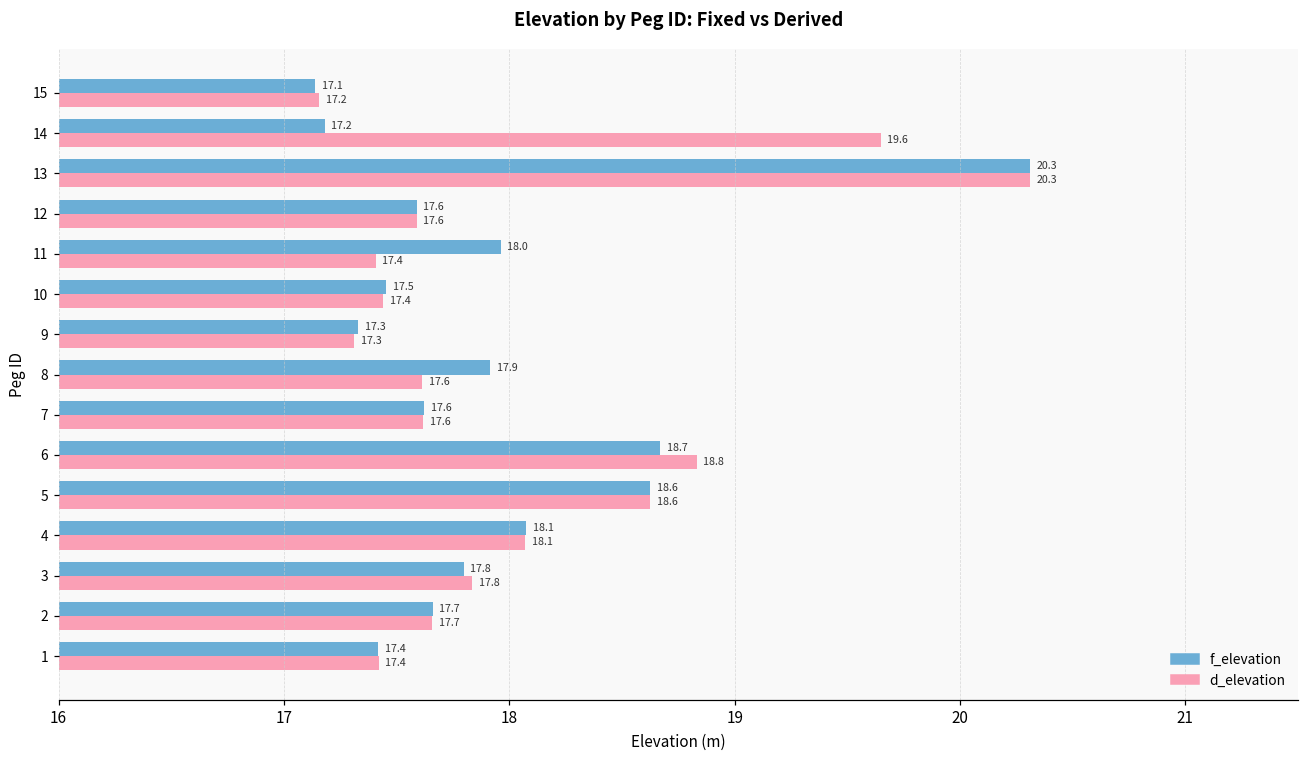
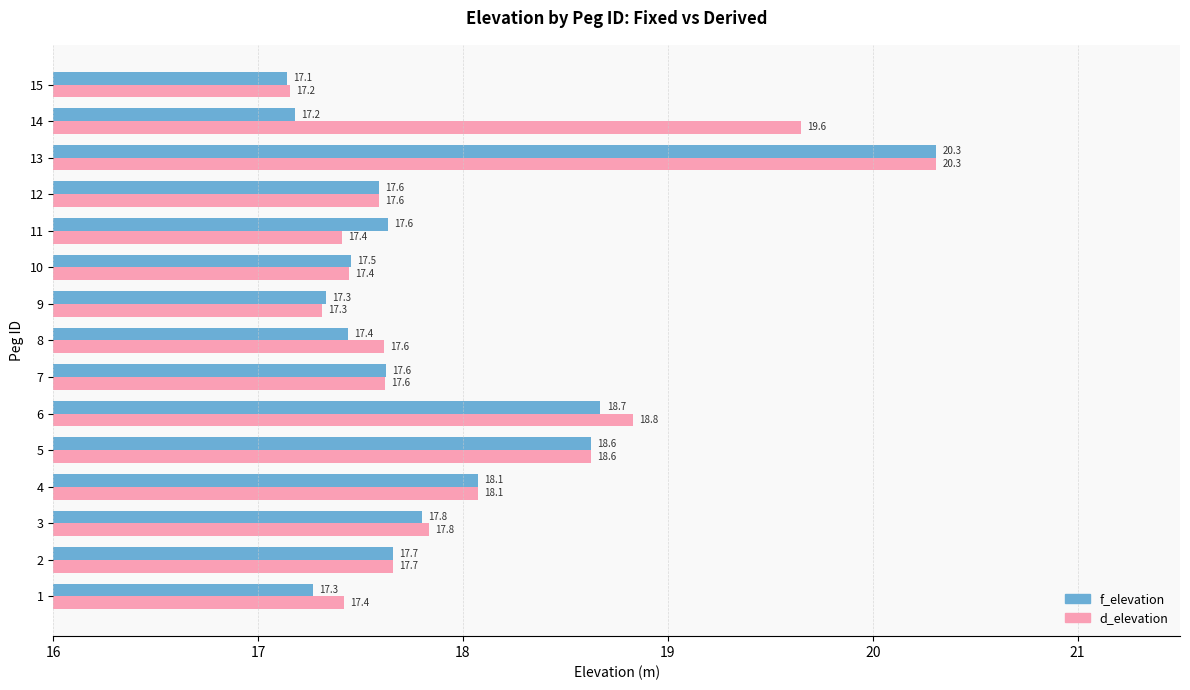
  {
    "f_elevation": {
      "15": 17.1,
      "14": 17.2,
      "13": 20.3,
      "12": 17.6,
-     "11": 18.0,
+     "11": 17.6,
      "10": 17.5,
      "9": 17.3,
-     "8": 17.9,
+     "8": 17.4,
      "7": 17.6,
      "6": 18.7,
      "5": 18.6,
      "4": 18.1,
      "3": 17.8,
      "2": 17.7,
-     "1": 17.4
+     "1": 17.3
    },
    "d_elevation": {
      "15": 17.2,
      "14": 19.6,
      "13": 20.3,
      "12": 17.6,
      "11": 17.4,
      "10": 17.4,
      "9": 17.3,
      "8": 17.6,
      "7": 17.6,
      "6": 18.8,
      "5": 18.6,
      "4": 18.1,
      "3": 17.8,
      "2": 17.7,
      "1": 17.4
    }
  }
